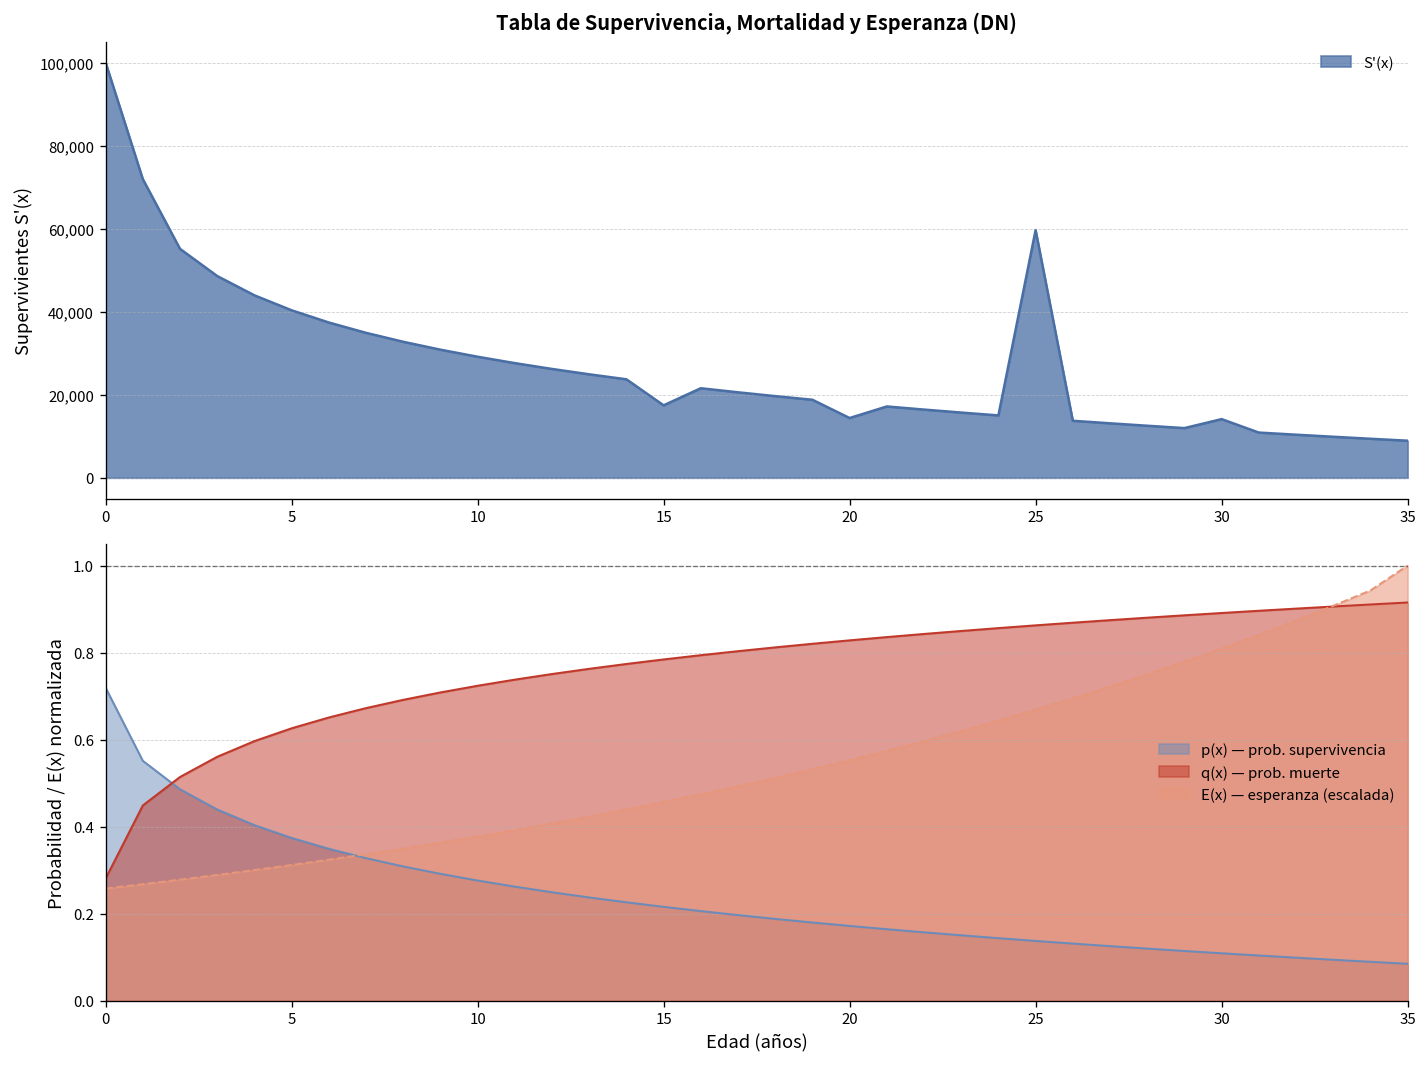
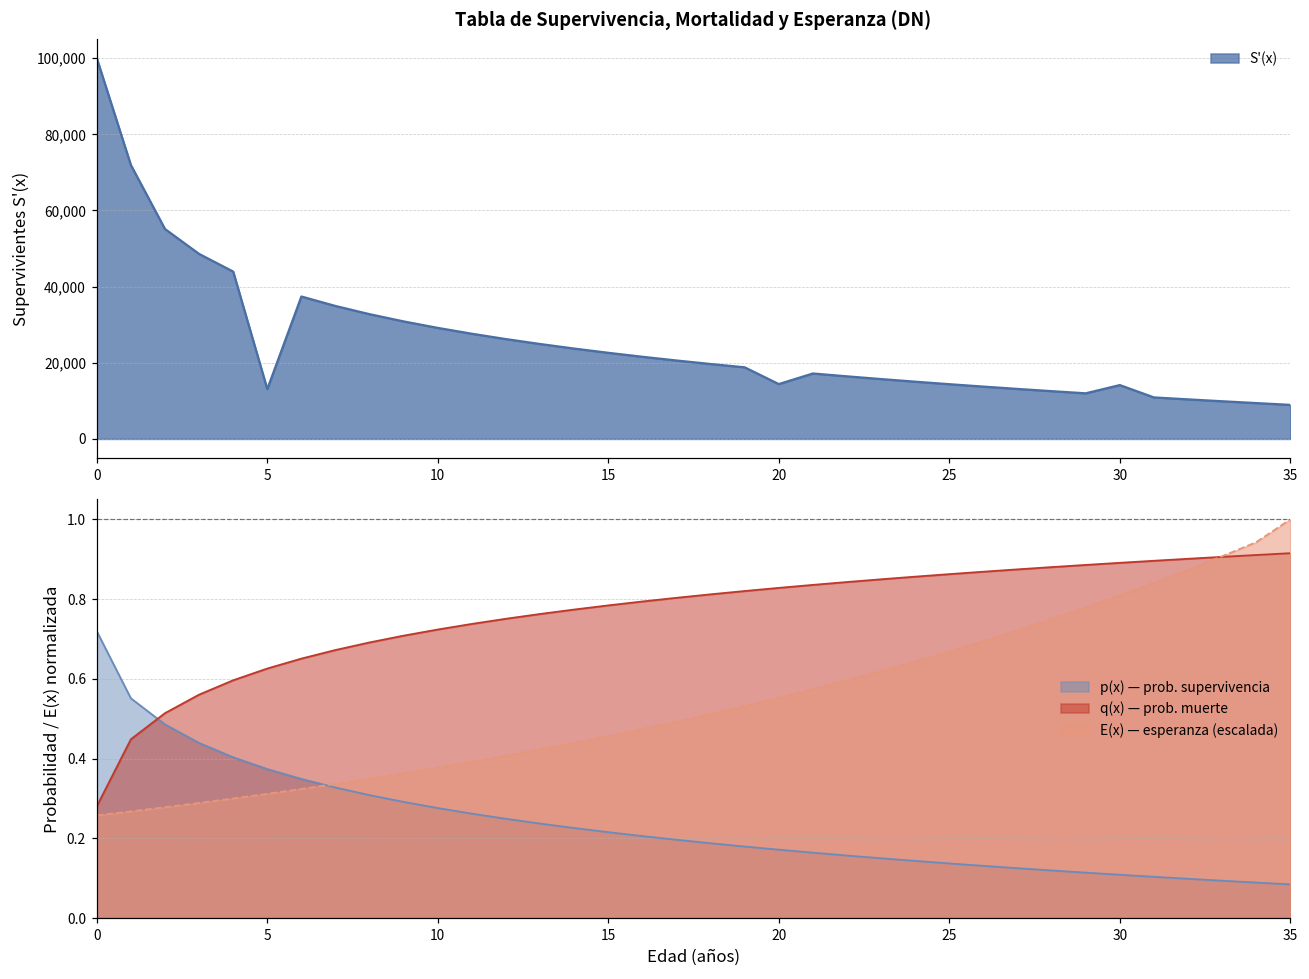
  {
    "Tabla de Supervivencia, Mortalidad y Esperanza (DN)": {
      "0": "100,000",
-     "5": "40,000",
+     "5": "13,000",
      "10": "29,000",
-     "15": "17,000",
+     "15": "23,000",
      "20": "14,000",
-     "25": "60,000",
+     "25": "14,000",
      "30": "14,000",
      "35": "9,000"
    }
  }
